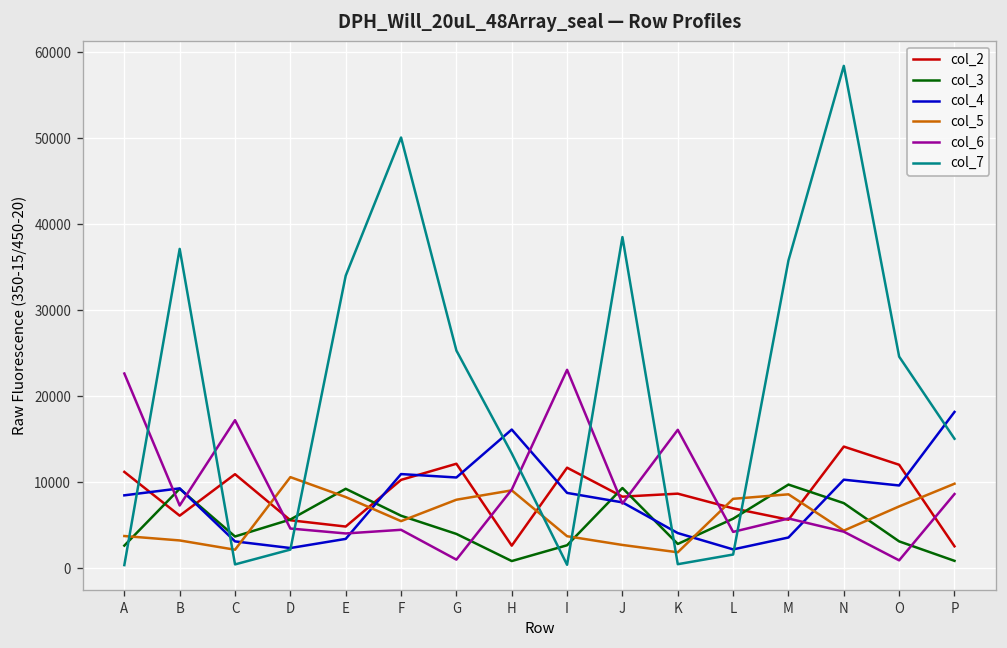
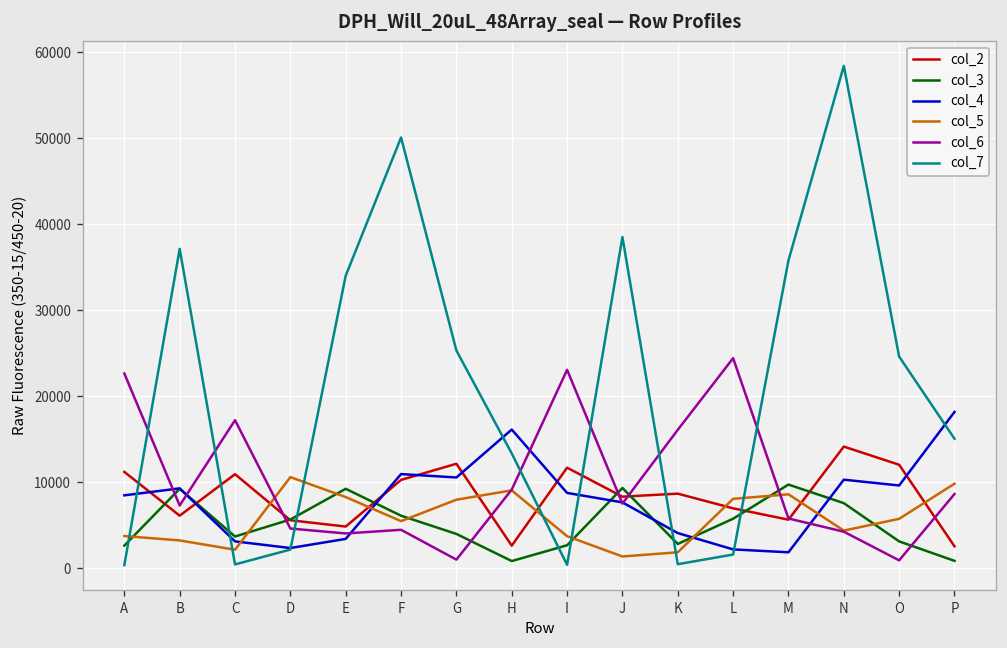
  {
    "col_2": {
      "A": 11000,
      "B": 6000,
      "C": 11000,
      "E": 5000,
      "F": 10000,
      "G": 12000,
      "H": 3000,
      "I": 12000,
      "J": 8000,
      "K": 9000,
      "L": 7000,
      "N": 14000,
      "O": 12000,
      "P": 3000
    },
    "col_3": {
      "A": 3000,
      "C": 4000,
      "E": 9000,
      "F": 6000,
      "G": 4000,
      "H": 1000,
      "I": 3000,
      "J": 9000,
      "K": 3000,
      "L": 6000,
      "M": 10000,
      "N": 8000,
      "O": 3000,
      "P": 1000
    },
    "col_4": {
      "A": 8000,
      "C": 3000,
      "E": 3000,
      "F": 11000,
      "G": 11000,
      "H": 16000,
      "I": 9000,
      "K": 4000,
      "L": 2000,
-     "M": 4000,
+     "M": 2000,
      "N": 10000,
      "O": 10000,
      "P": 18000
    },
    "col_5": {
      "A": 4000,
      "B": 3000,
      "C": 2000,
      "D": 11000,
      "E": 8000,
      "F": 5000,
      "G": 8000,
      "I": 4000,
-     "J": 3000,
+     "J": 1000,
      "K": 2000,
      "L": 8000,
      "M": 9000,
-     "O": 7000,
+     "O": 6000,
      "P": 10000
    },
    "col_6": {
      "A": 23000,
      "B": 7000,
      "C": 17000,
      "D": 5000,
      "E": 4000,
      "F": 4000,
      "G": 1000,
      "I": 23000,
      "K": 16000,
-     "L": 4000,
+     "L": 24000,
      "O": 1000,
      "P": 9000
    },
    "col_7": {
      "A": 0,
      "B": 37000,
      "C": 0,
      "E": 34000,
      "F": 50000,
      "G": 25000,
      "H": 13000,
      "I": 0,
      "J": 39000,
      "K": 0,
      "L": 2000,
      "M": 36000,
      "N": 58000,
      "O": 25000,
      "P": 15000
    }
  }
